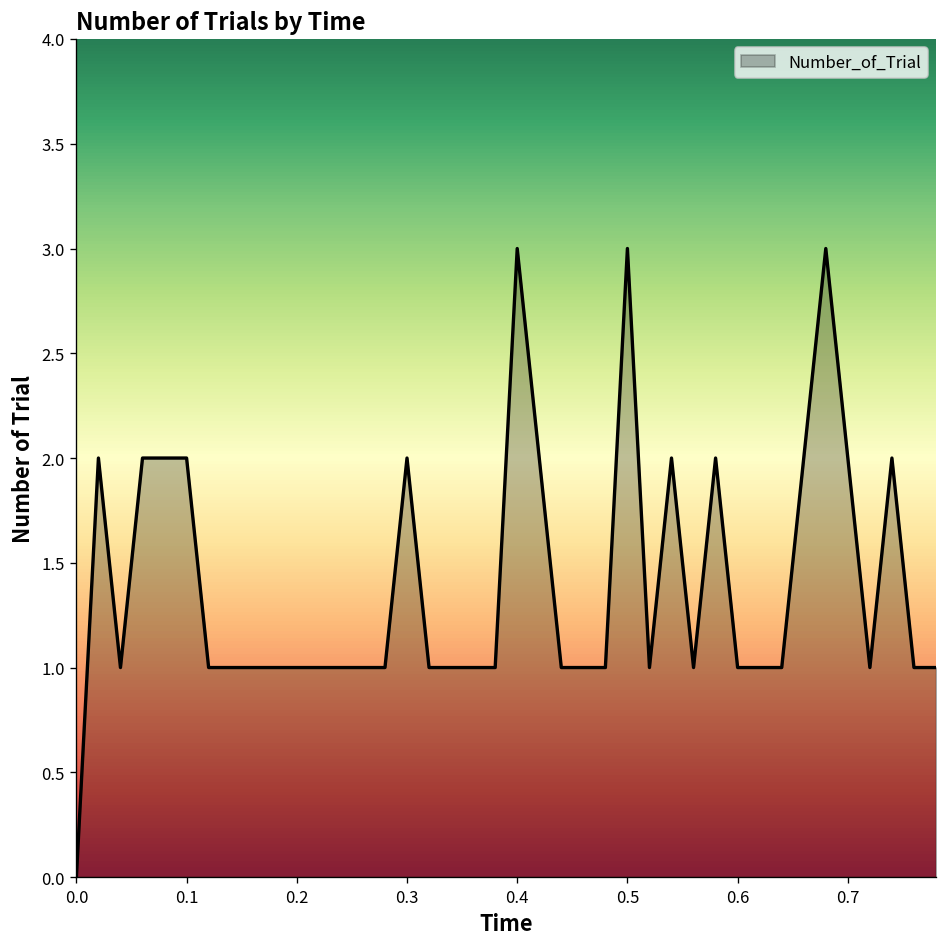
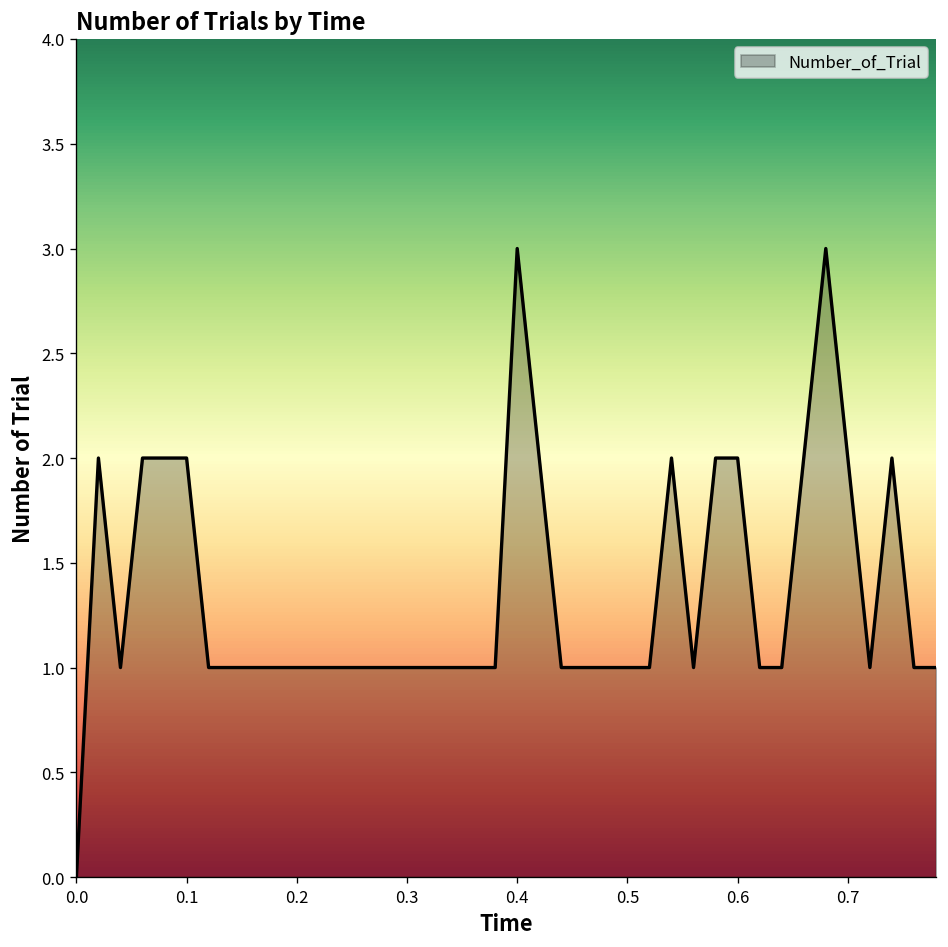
  {
    "0.0": 0,
    "0.1": 2,
    "0.2": 1,
-   "0.3": 2,
+   "0.3": 1,
    "0.4": 3,
-   "0.5": 3,
-   "0.6": 1,
+   "0.5": 1,
+   "0.6": 2,
    "0.7": 2
  }
